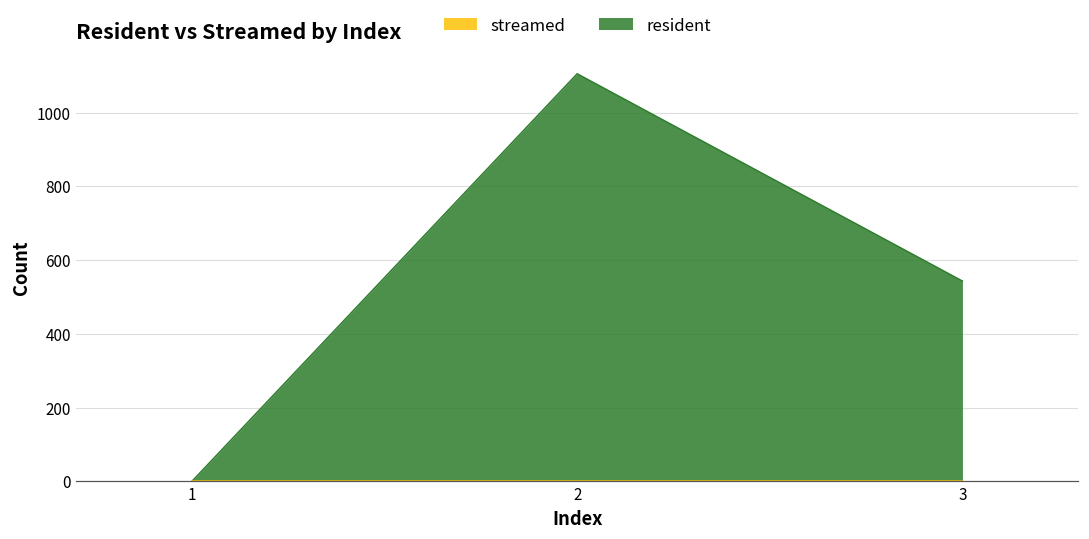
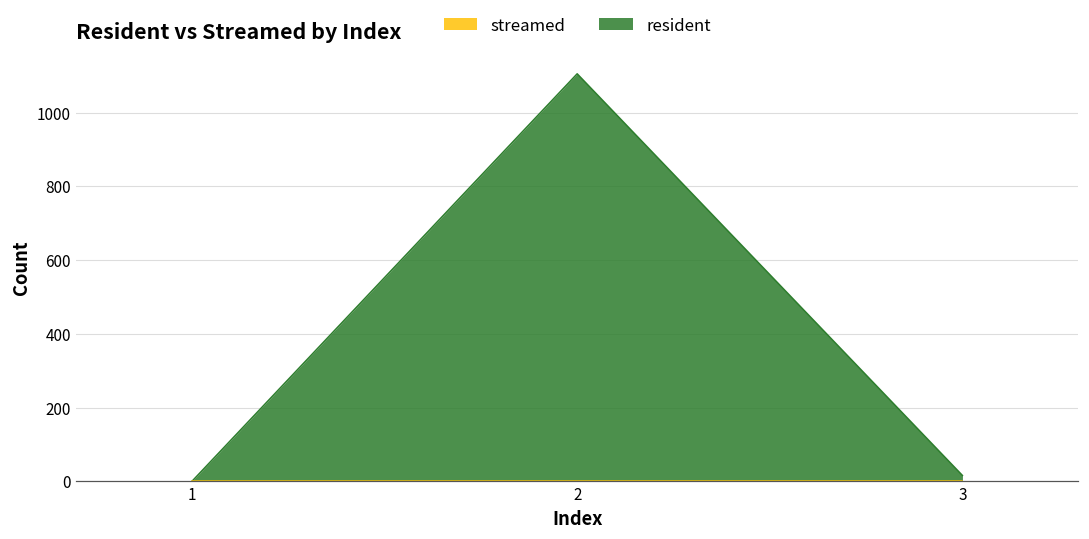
  {
    "streamed": {
      "2": 0,
      "3": 0
    },
    "resident": {
      "2": 1110,
-     "3": 540
+     "3": 20
    }
  }
